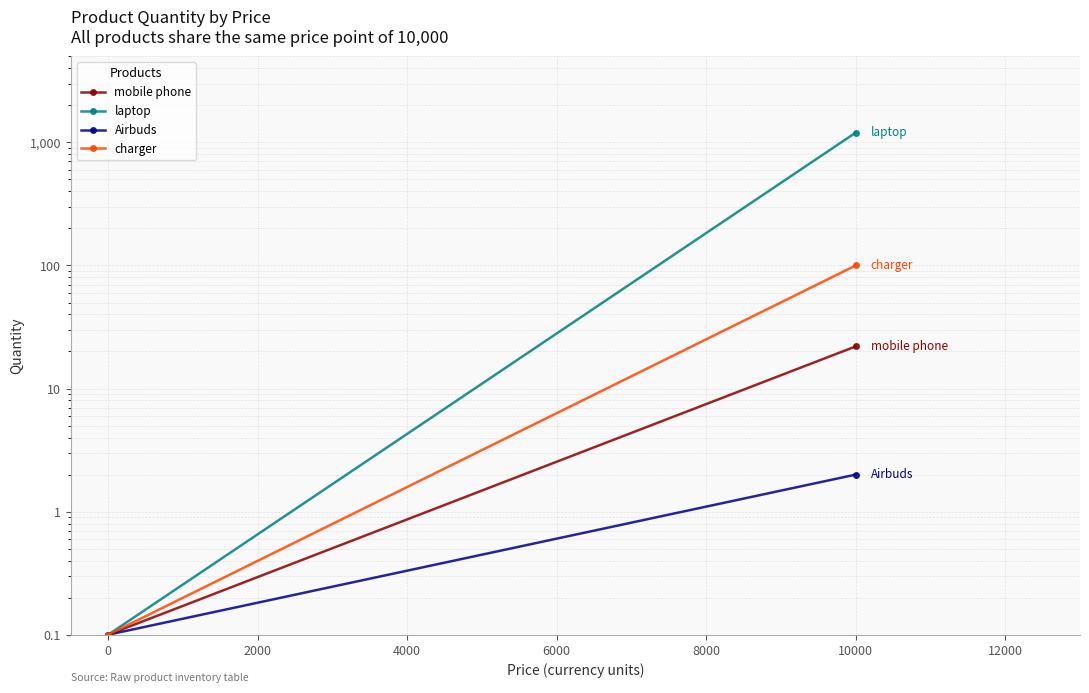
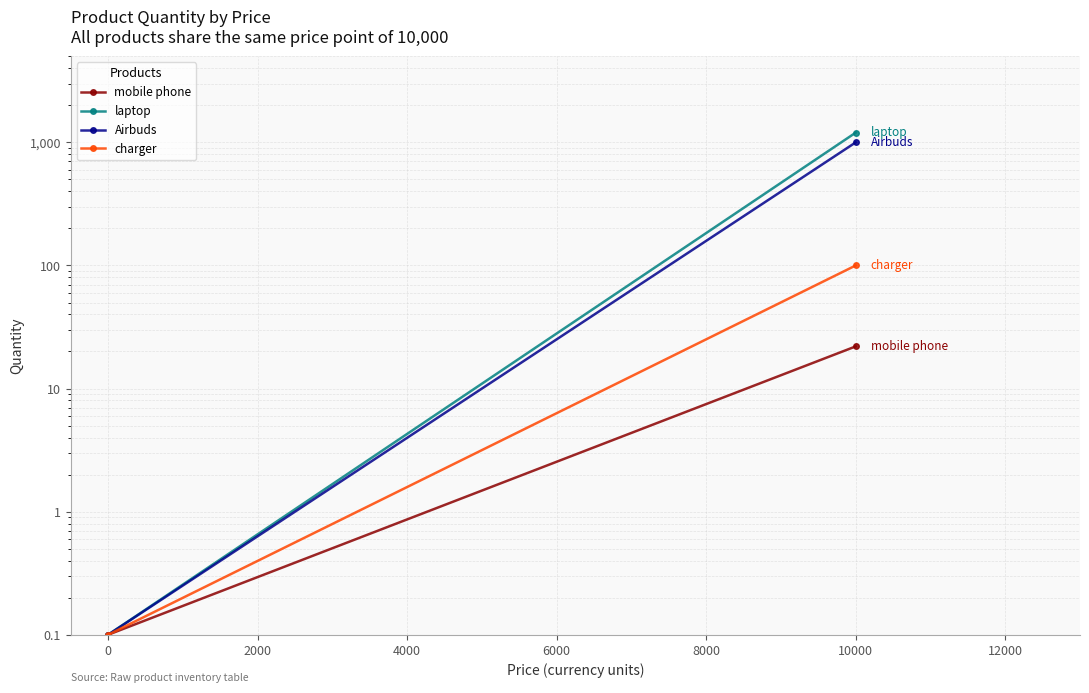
  {
    "mobile phone": {
      "10000": "22"
    },
    "laptop": {
      "10000": "1,200"
    },
    "Airbuds": {
-     "10000": "2"
+     "10000": "1,000"
    },
    "charger": {
      "10000": "100"
    }
  }
